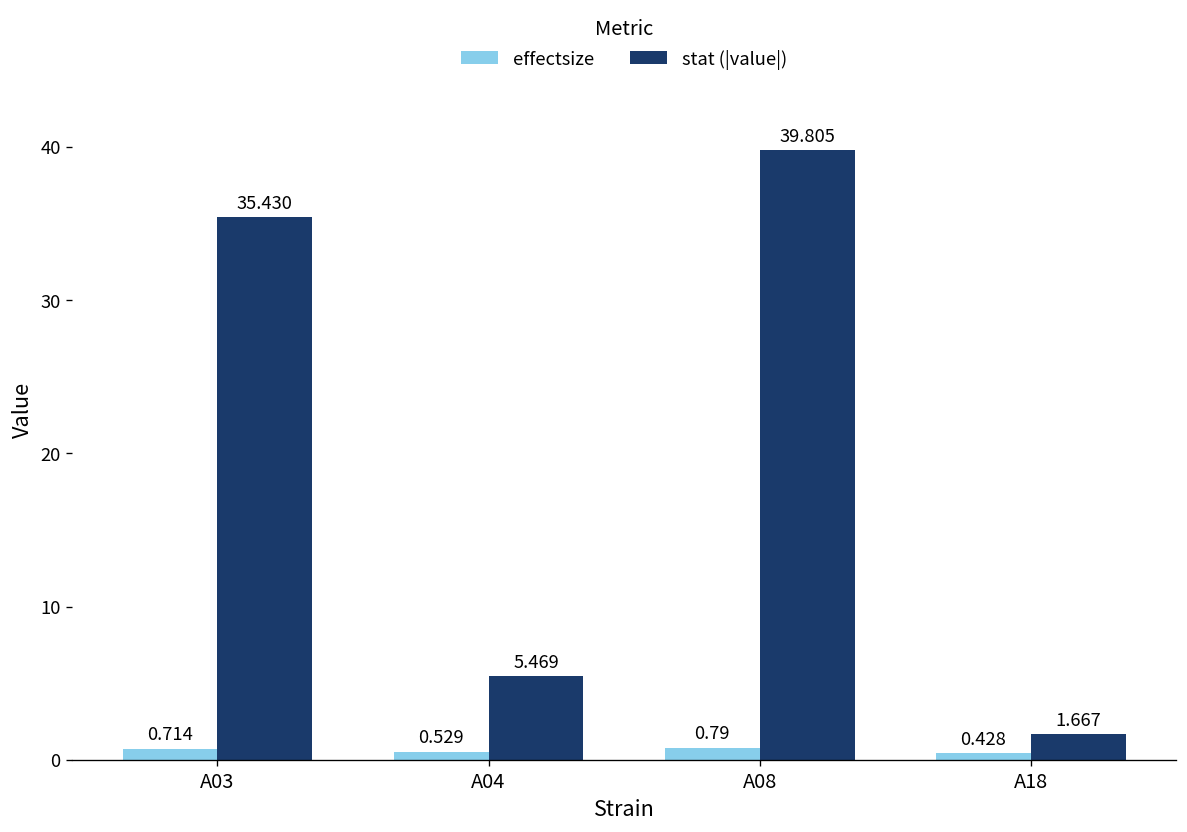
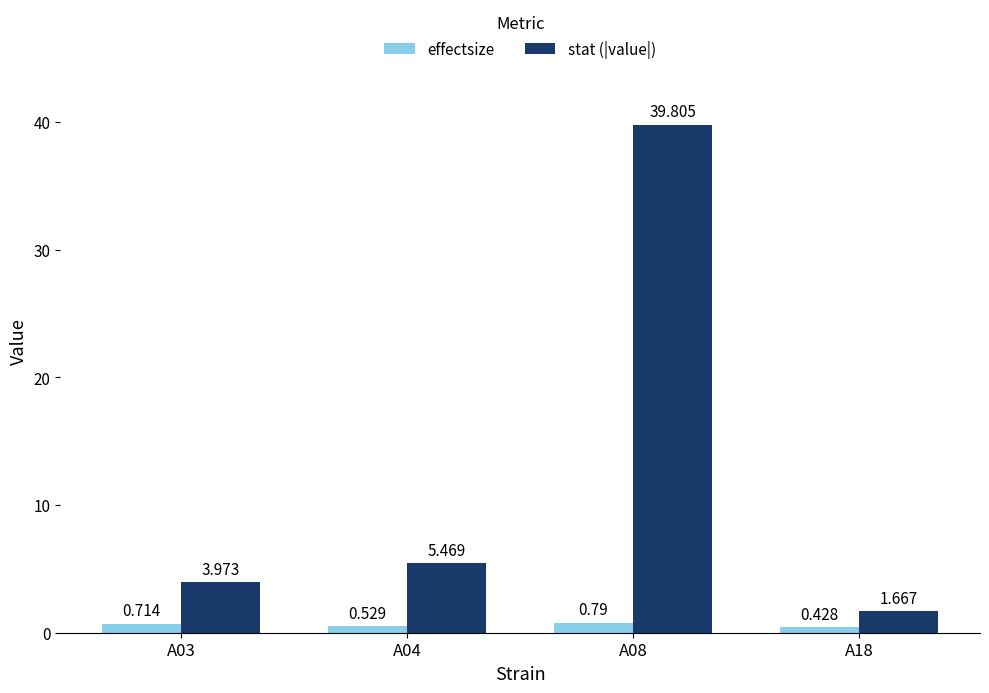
  {
    "effectsize": {
      "A03": 0.714,
      "A04": 0.529,
      "A08": 0.79,
      "A18": 0.428
    },
    "stat (|value|)": {
-     "A03": 35.430,
+     "A03": 3.973,
      "A04": 5.469,
      "A08": 39.805,
      "A18": 1.667
    }
  }
